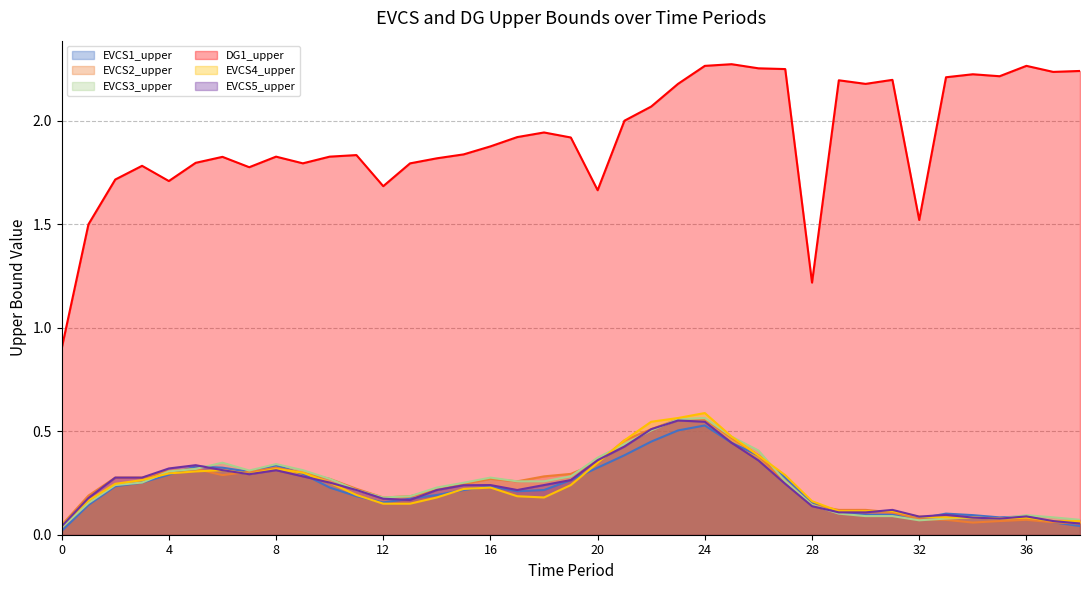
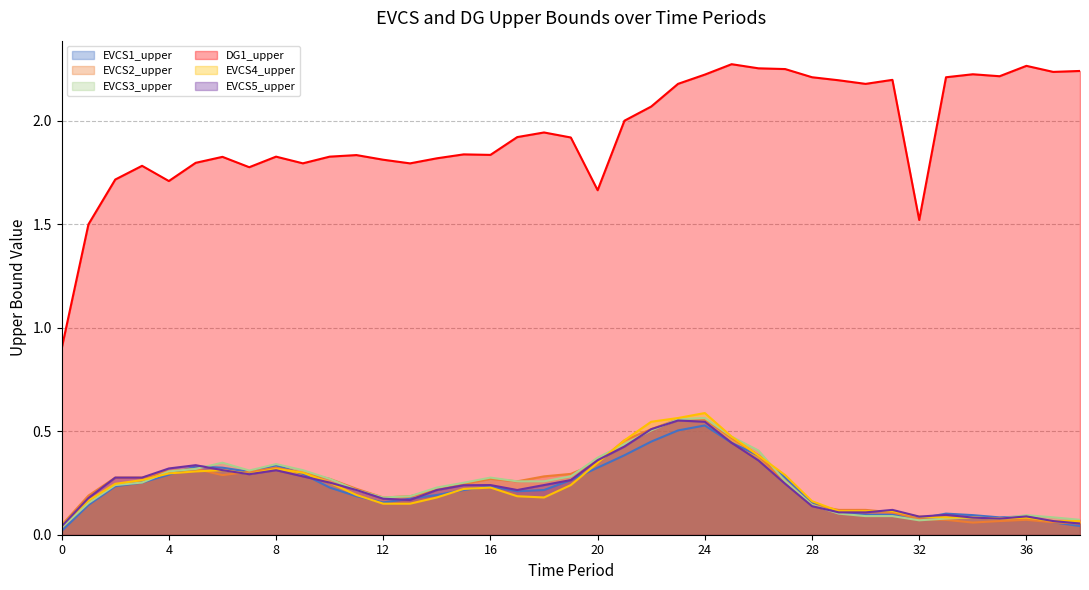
  {
    "DG1_upper": {
      "0": 0.90,
      "4": 1.71,
      "8": 1.83,
-     "12": 1.68,
-     "16": 1.88,
+     "12": 1.81,
+     "16": 1.84,
      "20": 1.66,
-     "24": 2.27,
-     "28": 1.22,
+     "24": 2.22,
+     "28": 2.21,
      "32": 1.52,
      "36": 2.27
    }
  }
